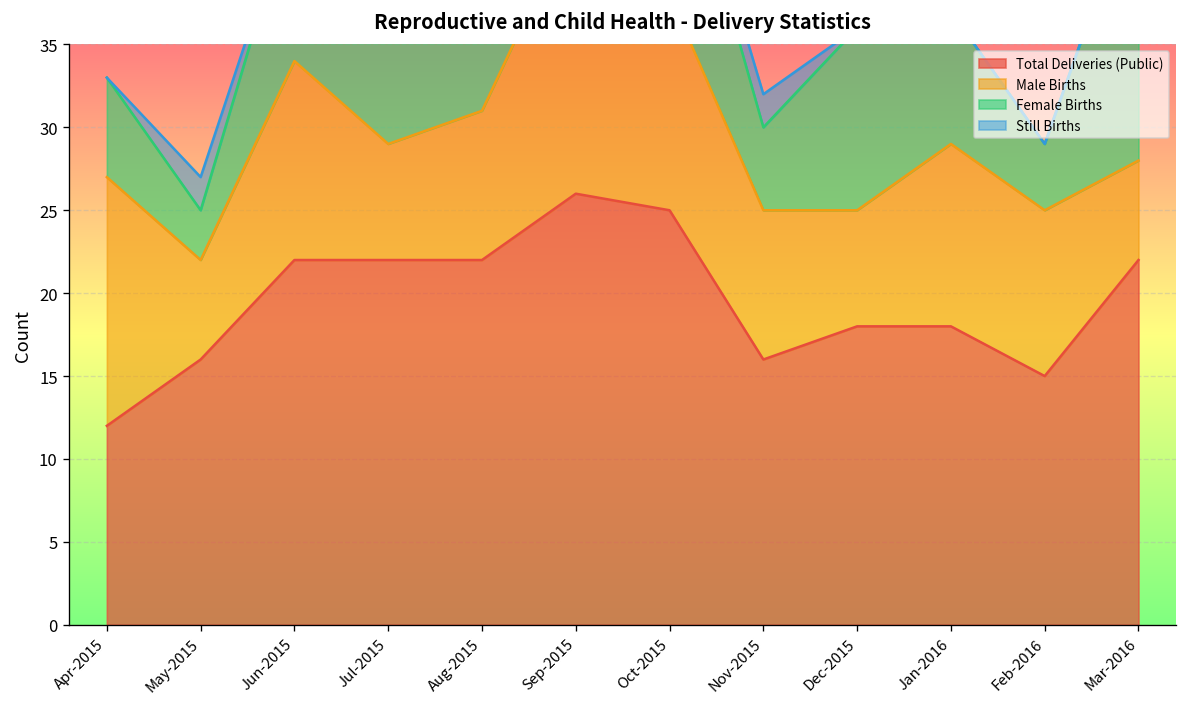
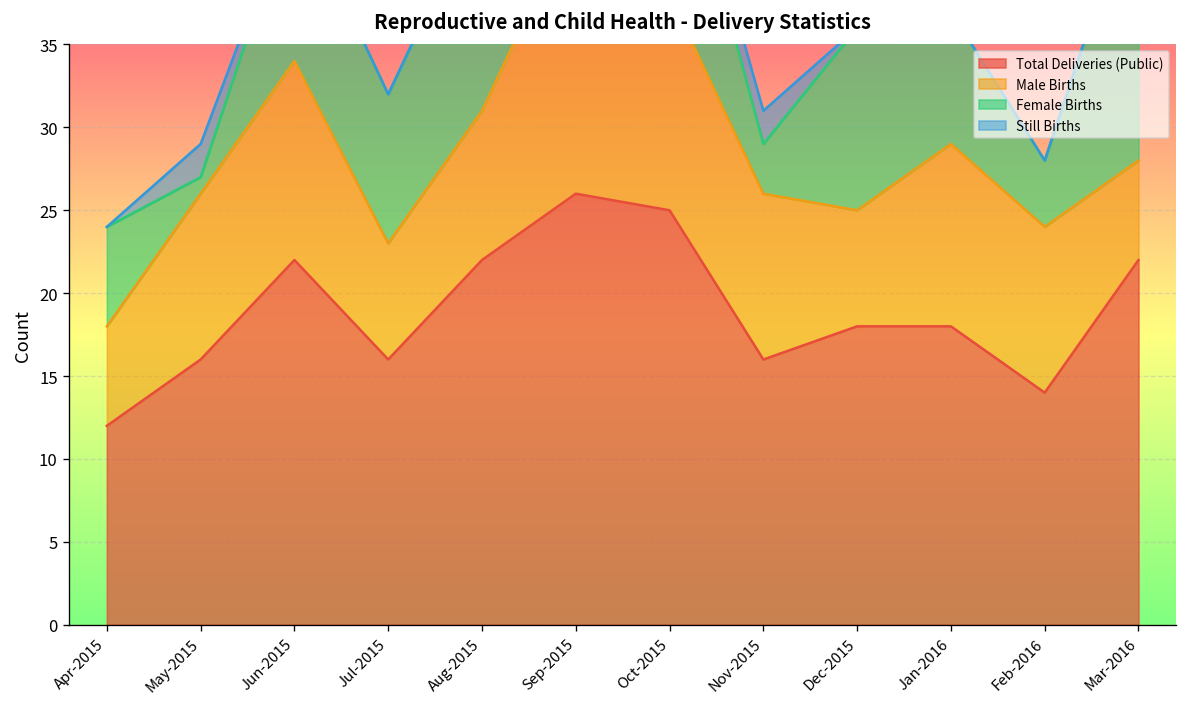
  {
    "Total Deliveries (Public)": {
      "Apr-2015": 12,
      "May-2015": 16,
      "Jun-2015": 22,
-     "Jul-2015": 22,
+     "Jul-2015": 16,
      "Aug-2015": 22,
      "Sep-2015": 26,
      "Oct-2015": 25,
      "Nov-2015": 16,
      "Dec-2015": 18,
      "Jan-2016": 18,
-     "Feb-2016": 15,
+     "Feb-2016": 14,
      "Mar-2016": 22
    },
    "Male Births": {
-     "Apr-2015": 15,
-     "May-2015": 6,
+     "Apr-2015": 6,
+     "May-2015": 10,
      "Jun-2015": 12,
      "Jul-2015": 7,
      "Aug-2015": 9,
-     "Nov-2015": 9,
+     "Nov-2015": 10,
      "Dec-2015": 7,
      "Jan-2016": 11,
      "Feb-2016": 10,
      "Mar-2016": 6
    },
    "Female Births": {
-     "May-2015": 3,
-     "Nov-2015": 5
+     "May-2015": 1,
+     "Nov-2015": 3
    },
    "Still Births": {
      "May-2015": 2,
      "Nov-2015": 2
    }
  }
